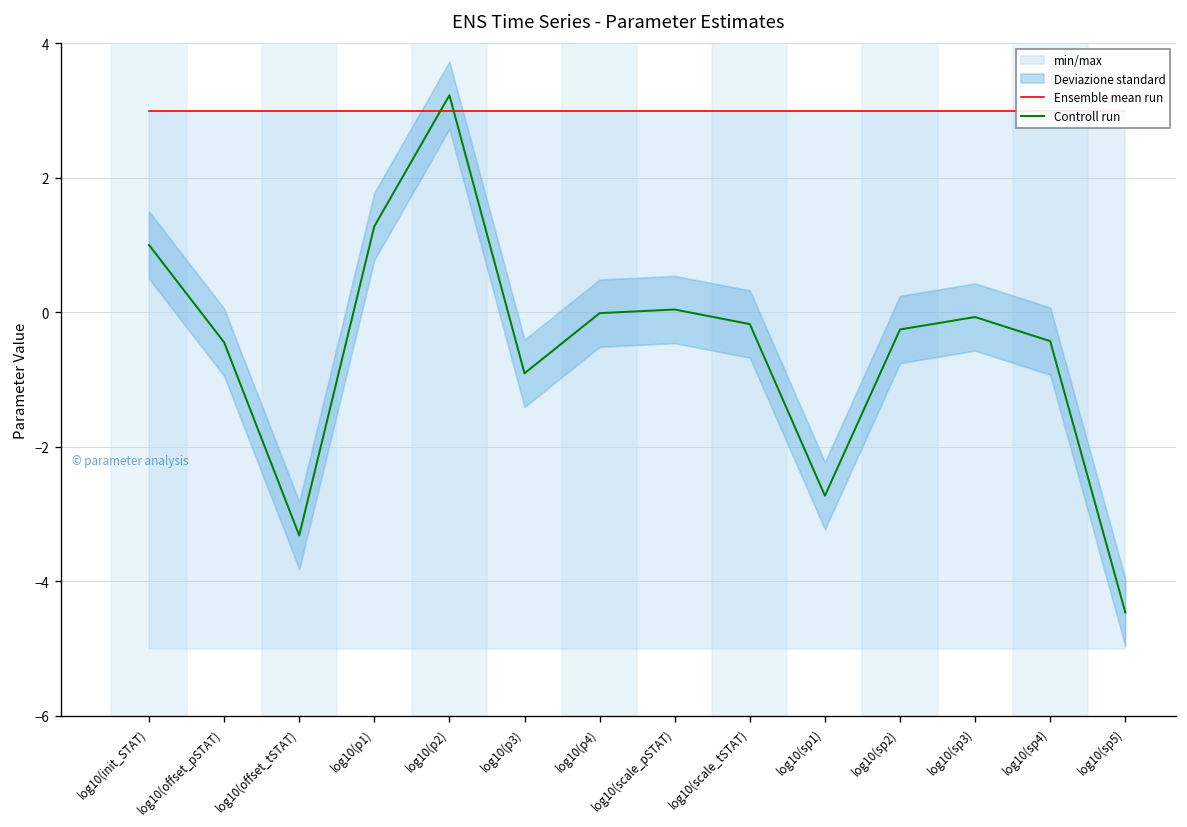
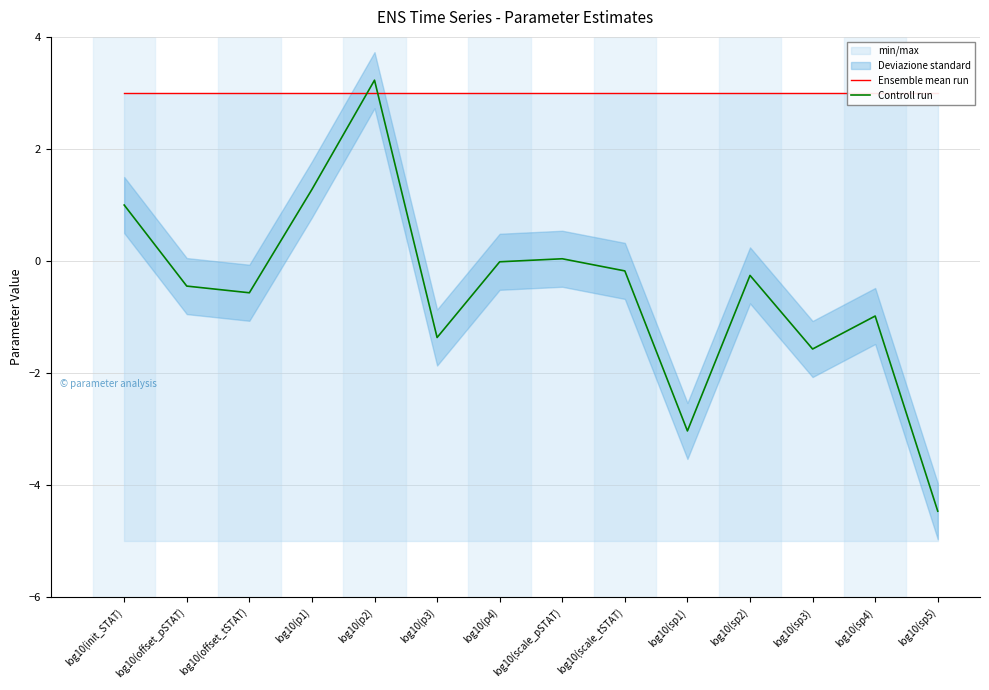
  {
    "min/max": {
      "log10(init_STAT)": 3.0,
      "log10(offset_pSTAT)": 3.0,
      "log10(offset_tSTAT)": 3.0,
      "log10(p1)": 3.0,
      "log10(p2)": 3.0,
      "log10(p3)": 3.0,
      "log10(p4)": 3.0,
      "log10(scale_pSTAT)": 3.0,
      "log10(scale_tSTAT)": 3.0,
      "log10(sp1)": 3.0,
      "log10(sp2)": 3.0,
      "log10(sp3)": 3.0
    },
    "Controll run": {
      "log10(init_STAT)": 1.0,
      "log10(offset_pSTAT)": -0.4,
-     "log10(offset_tSTAT)": -3.3,
+     "log10(offset_tSTAT)": -0.6,
      "log10(p1)": 1.3,
      "log10(p2)": 3.2,
-     "log10(p3)": -0.9,
+     "log10(p3)": -1.4,
      "log10(p4)": 0.0,
      "log10(scale_pSTAT)": 0.0,
      "log10(scale_tSTAT)": -0.2,
-     "log10(sp1)": -2.7,
+     "log10(sp1)": -3.0,
      "log10(sp2)": -0.3,
-     "log10(sp3)": -0.1,
-     "log10(sp4)": -0.4,
+     "log10(sp3)": -1.6,
+     "log10(sp4)": -1.0,
      "log10(sp5)": -4.5
    }
  }
